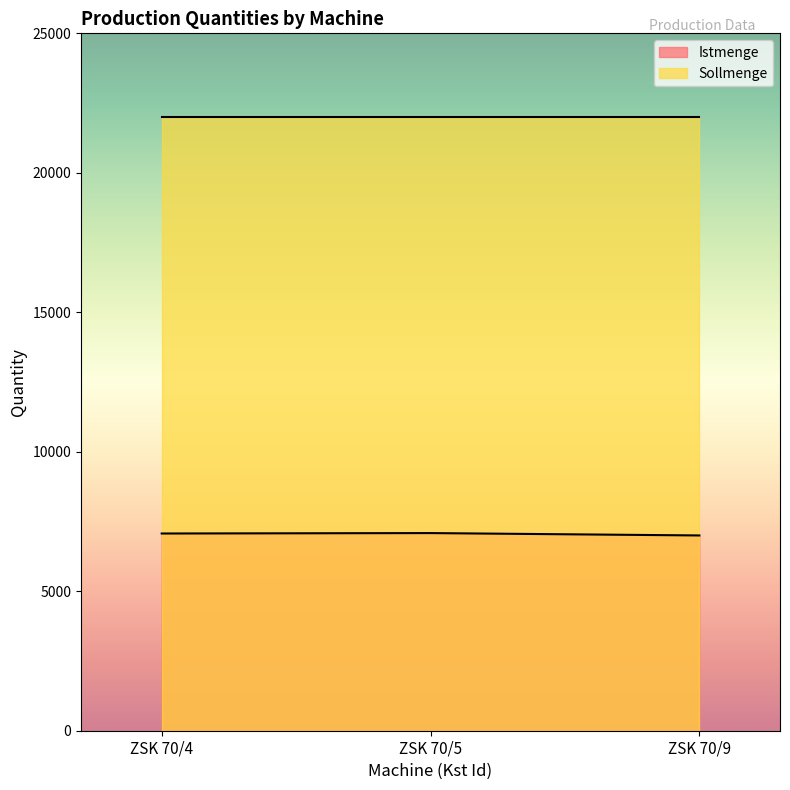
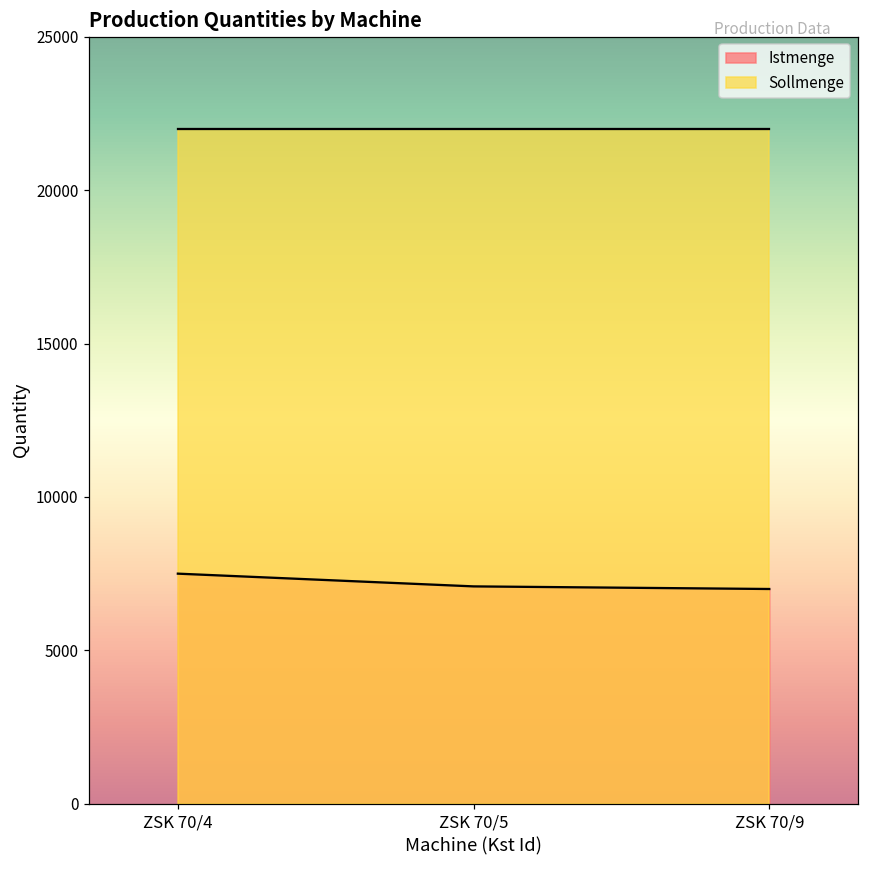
  {
    "Istmenge": {
-     "ZSK 70/4": 7100,
+     "ZSK 70/4": 7500,
      "ZSK 70/5": 7100,
      "ZSK 70/9": 7000
    },
    "Sollmenge": {
      "ZSK 70/4": 22000,
      "ZSK 70/5": 22000,
      "ZSK 70/9": 22000
    }
  }
